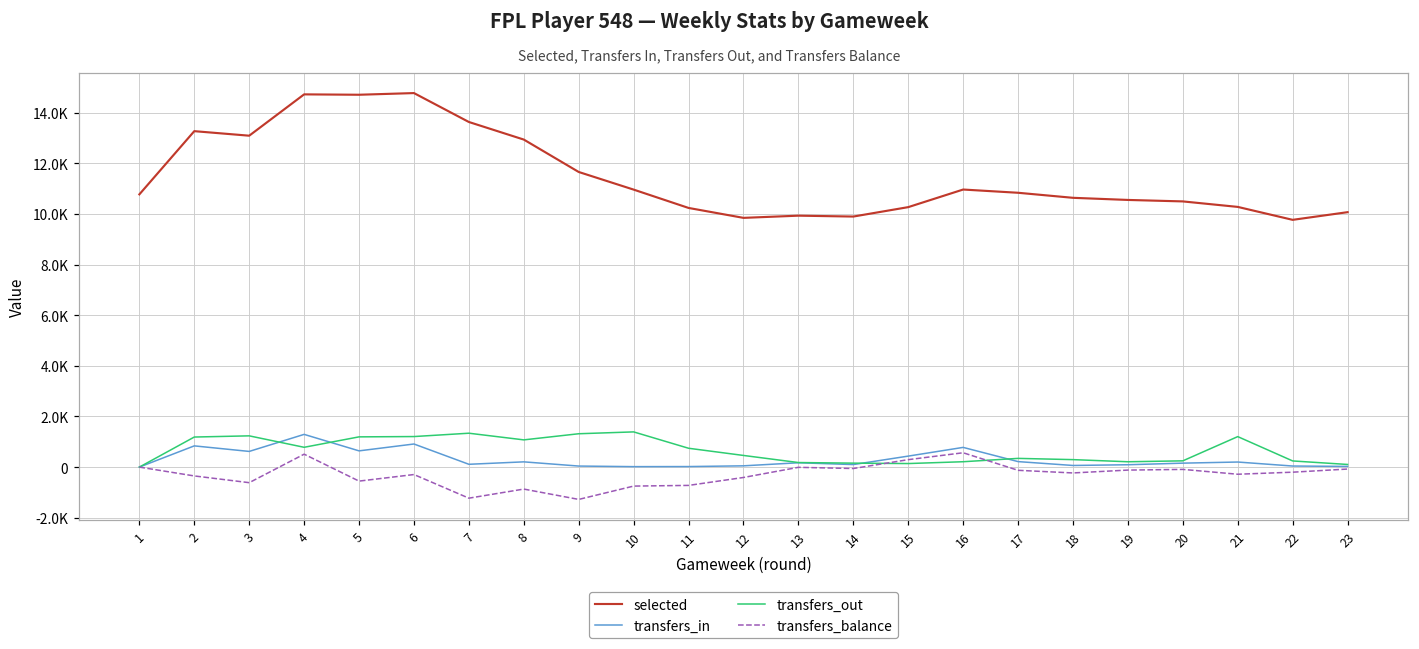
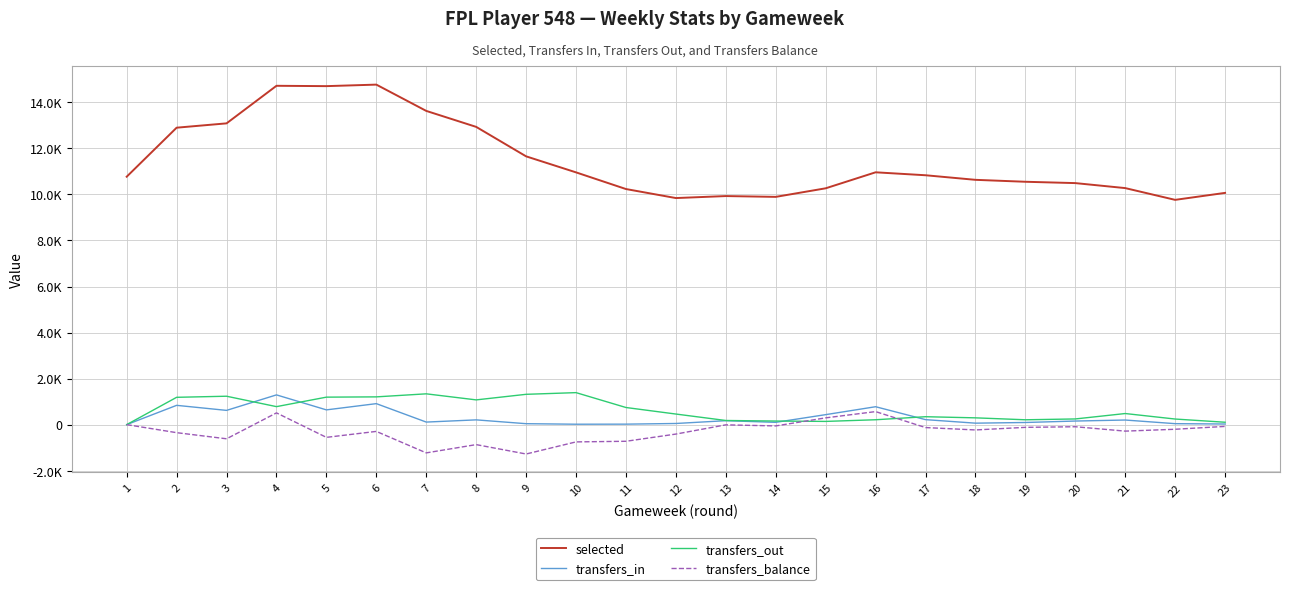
  {
    "selected": {
      "1": 10800,
-     "2": 13300,
+     "2": 12900,
      "3": 13100,
      "4": 14700,
      "5": 14700,
      "6": 14800,
      "7": 13600,
      "8": 12900,
      "9": 11700,
      "10": 11000,
      "11": 10200,
      "12": 9800,
      "13": 9900,
      "14": 9900,
      "15": 10300,
      "16": 11000,
      "17": 10800,
      "18": 10600,
      "19": 10600,
      "20": 10500,
      "21": 10300,
      "22": 9800,
      "23": 10100
    },
    "transfers_in": {
      "2": 800,
      "3": 600,
      "4": 1300,
      "5": 600,
      "6": 900,
      "7": 100,
      "8": 200,
      "9": 0,
      "10": 0,
      "11": 0,
      "12": 100,
      "15": 400,
      "16": 800,
      "17": 200,
      "18": 100,
      "19": 100,
      "21": 200,
      "22": 0
    },
    "transfers_out": {
      "2": 1200,
      "3": 1200,
      "4": 800,
      "5": 1200,
      "6": 1200,
      "7": 1300,
      "8": 1100,
      "9": 1300,
      "10": 1400,
      "11": 700,
      "12": 500,
      "15": 100,
      "16": 200,
      "17": 300,
      "18": 300,
      "19": 200,
-     "21": 1200,
+     "21": 500,
      "22": 200
    },
    "transfers_balance": {
      "2": -300,
      "3": -600,
      "4": 500,
      "5": -600,
      "6": -300,
      "7": -1200,
      "8": -900,
      "9": -1300,
      "10": -800,
      "11": -700,
      "12": -400,
      "13": 0,
      "14": -100,
      "15": 300,
      "16": 600,
      "17": -100,
      "18": -200,
      "19": -100,
      "20": -100,
      "21": -300,
      "22": -200
    }
  }
